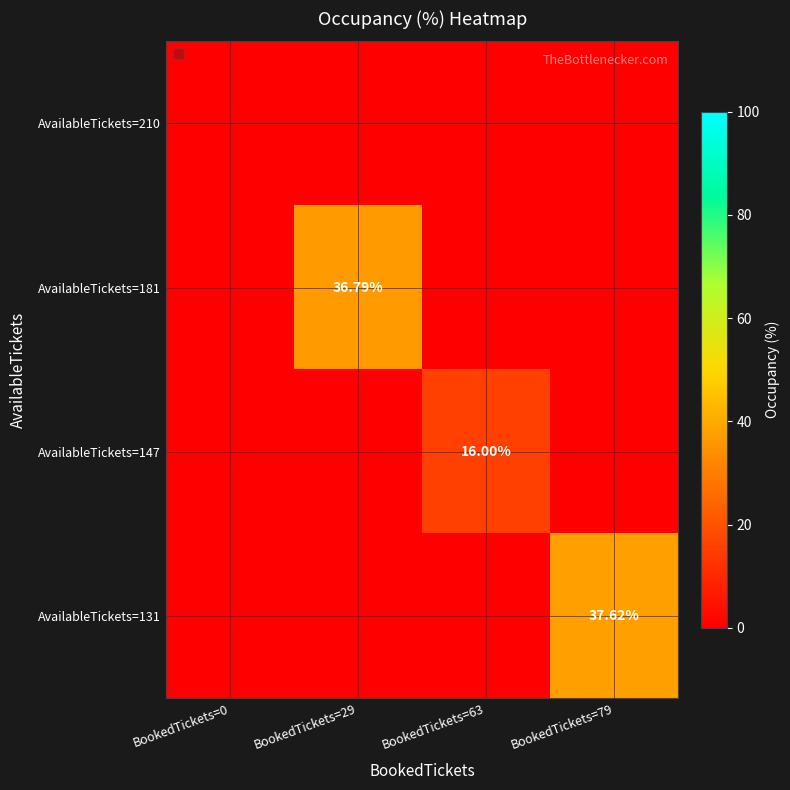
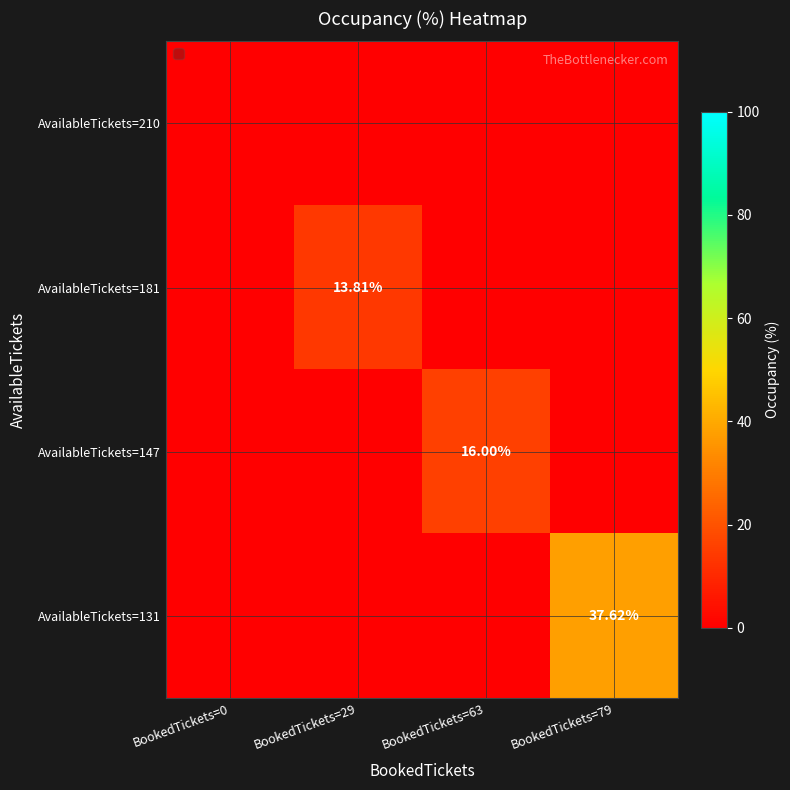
  {
    "AvailableTickets=181": {
-     "BookedTickets=29": "36.79%"
+     "BookedTickets=29": "13.81%"
    },
    "AvailableTickets=147": {
      "BookedTickets=63": "16.00%"
    },
    "AvailableTickets=131": {
      "BookedTickets=79": "37.62%"
    }
  }
